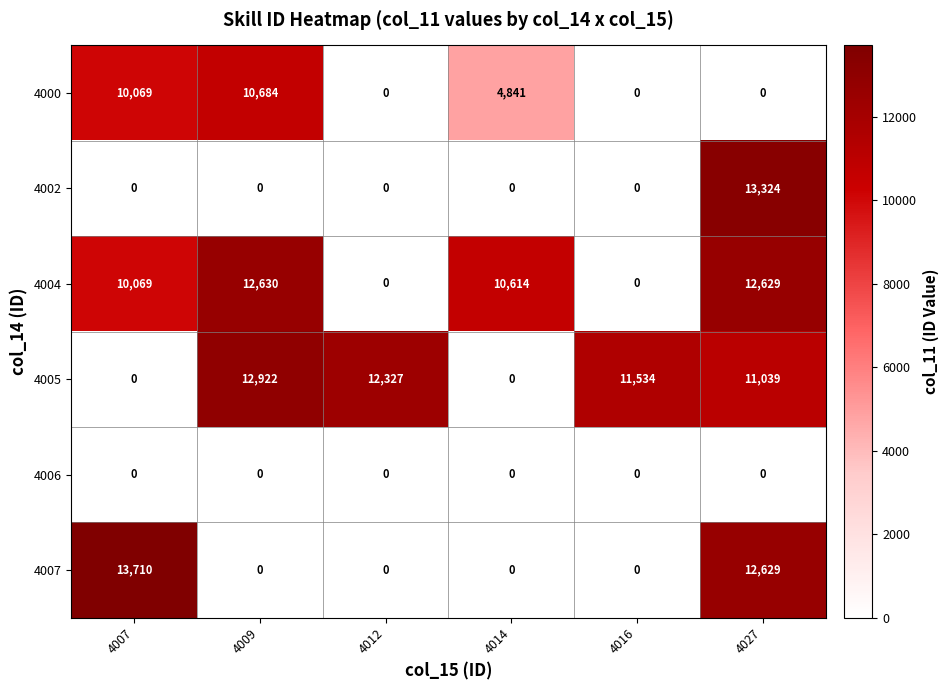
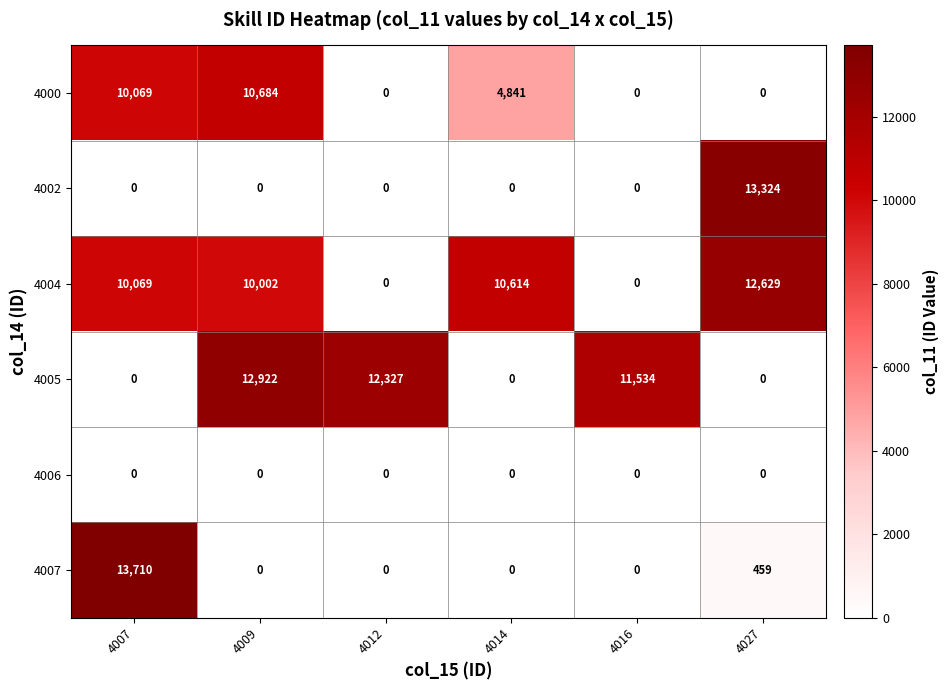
  {
    "4000": {
      "4007": "10,069",
      "4009": "10,684",
      "4012": "0",
      "4014": "4,841",
      "4016": "0",
      "4027": "0"
    },
    "4002": {
      "4007": "0",
      "4009": "0",
      "4012": "0",
      "4014": "0",
      "4016": "0",
      "4027": "13,324"
    },
    "4004": {
      "4007": "10,069",
-     "4009": "12,630",
+     "4009": "10,002",
      "4012": "0",
      "4014": "10,614",
      "4016": "0",
      "4027": "12,629"
    },
    "4005": {
      "4007": "0",
      "4009": "12,922",
      "4012": "12,327",
      "4014": "0",
      "4016": "11,534",
-     "4027": "11,039"
+     "4027": "0"
    },
    "4006": {
      "4007": "0",
      "4009": "0",
      "4012": "0",
      "4014": "0",
      "4016": "0",
      "4027": "0"
    },
    "4007": {
      "4007": "13,710",
      "4009": "0",
      "4012": "0",
      "4014": "0",
      "4016": "0",
-     "4027": "12,629"
+     "4027": "459"
    }
  }
